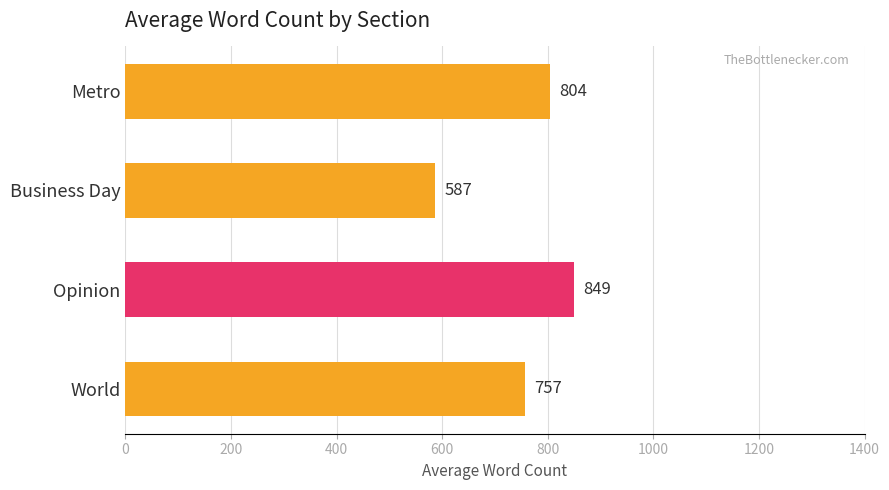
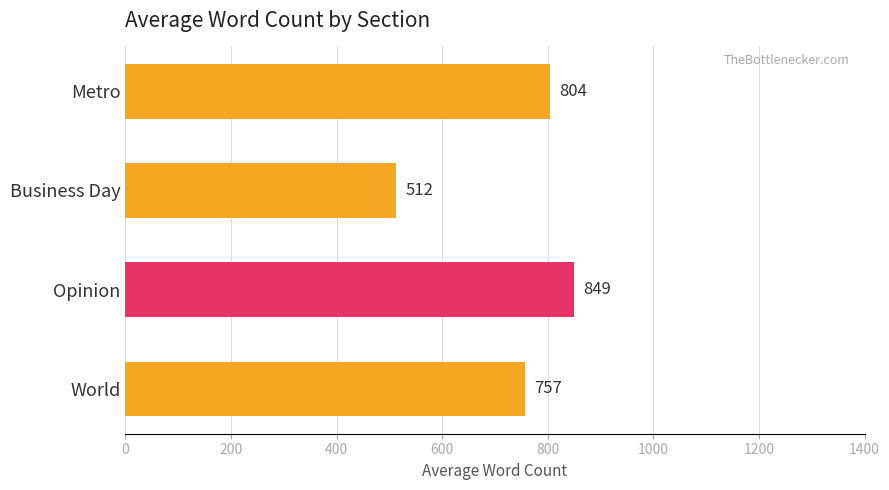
  {
    "Metro": 804,
-   "Business Day": 587,
+   "Business Day": 512,
    "Opinion": 849,
    "World": 757
  }
